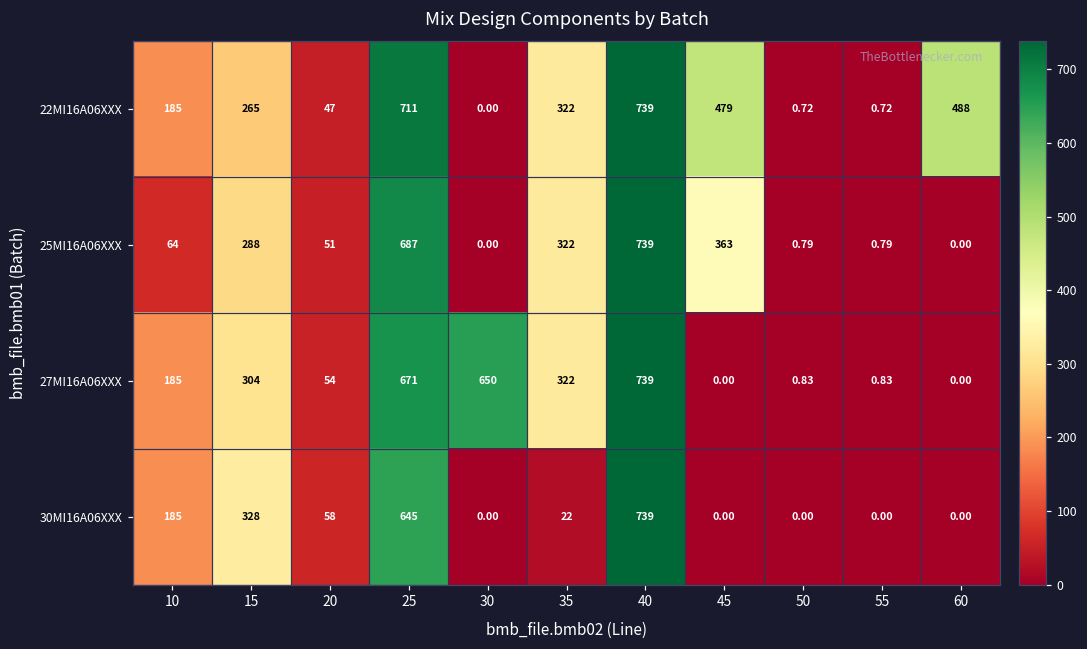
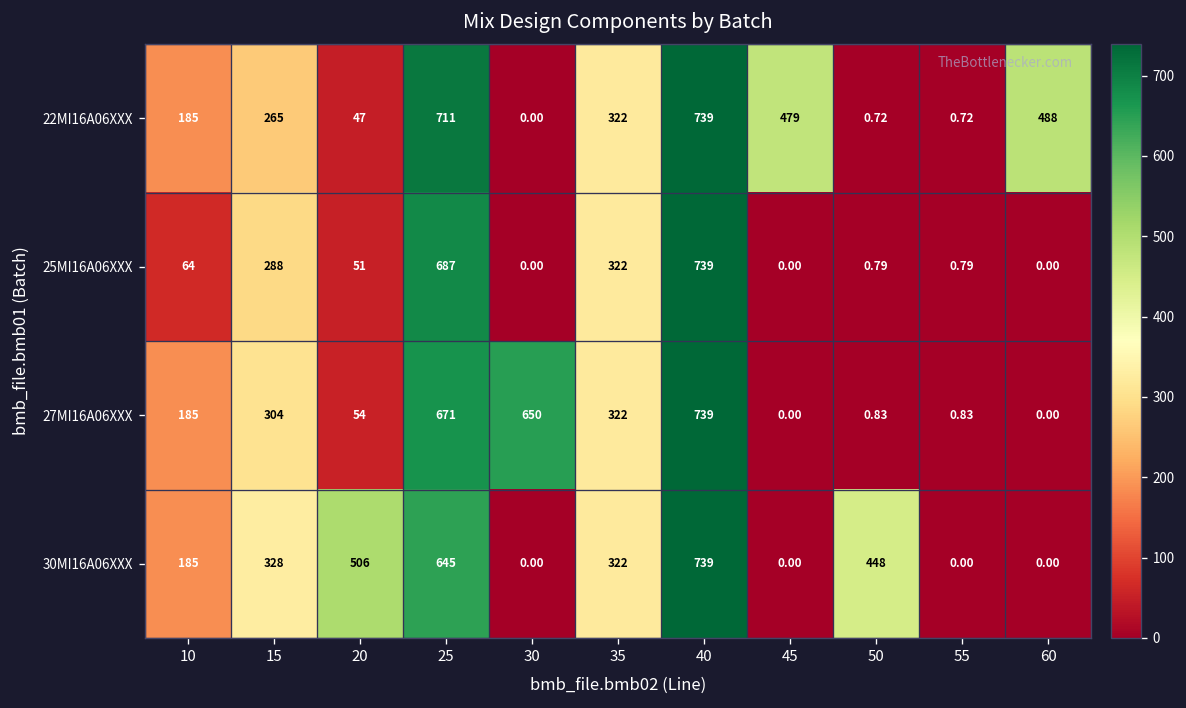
  {
    "22MI16A06XXX": {
      "10": 185,
      "15": 265,
      "20": 47,
      "25": 711,
      "30": 0.00,
      "35": 322,
      "40": 739,
      "45": 479,
      "50": 0.72,
      "60": 488
    },
    "25MI16A06XXX": {
      "10": 64,
      "15": 288,
      "20": 51,
      "25": 687,
      "30": 0.00,
      "35": 322,
      "40": 739,
-     "45": 363,
+     "45": 0.00,
      "50": 0.79,
      "55": 0.79,
      "60": 0.00
    },
    "27MI16A06XXX": {
      "10": 185,
      "15": 304,
      "20": 54,
      "25": 671,
      "30": 650,
      "35": 322,
      "40": 739,
      "45": 0.00,
      "50": 0.83,
      "55": 0.83,
      "60": 0.00
    },
    "30MI16A06XXX": {
      "10": 185,
      "15": 328,
-     "20": 58,
+     "20": 506,
      "25": 645,
      "30": 0.00,
-     "35": 22,
+     "35": 322,
      "40": 739,
      "45": 0.00,
-     "50": 0.00,
+     "50": 448,
      "55": 0.00,
      "60": 0.00
    }
  }
